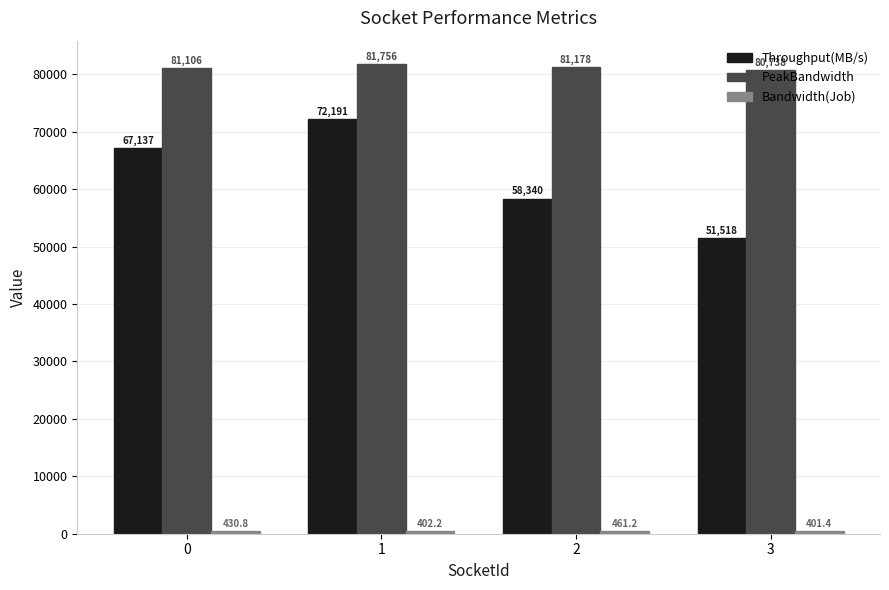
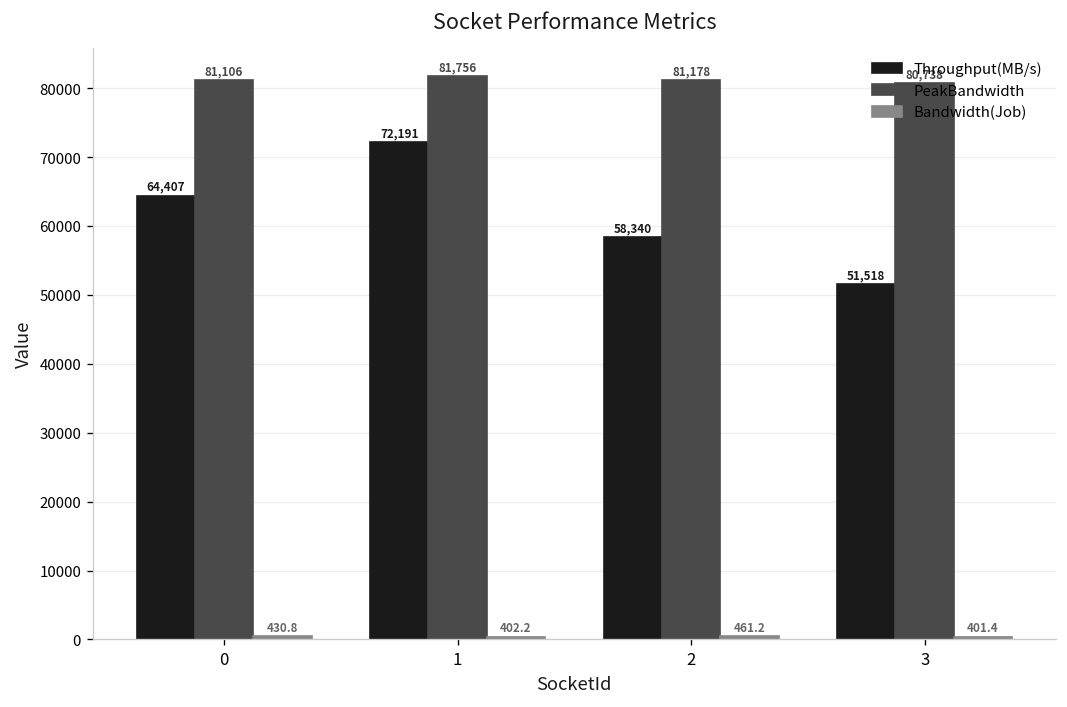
  {
    "Throughput(MB/s)": {
-     "0": "67,137",
+     "0": "64,407",
      "1": "72,191",
      "2": "58,340",
      "3": "51,518"
    },
    "PeakBandwidth": {
      "0": "81,106",
      "1": "81,756",
      "2": "81,178",
      "3": "80,738"
    },
    "Bandwidth(Job)": {
      "0": "430.8",
      "1": "402.2",
      "2": "461.2",
      "3": "401.4"
    }
  }
